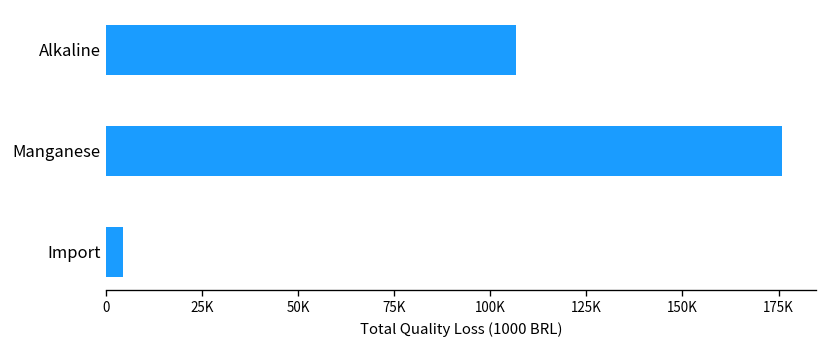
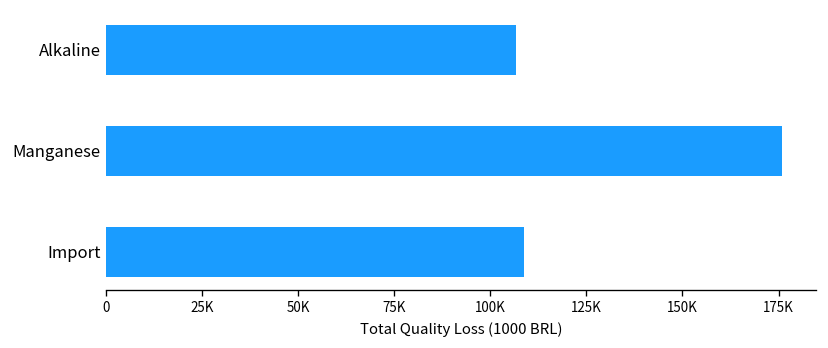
  {
    "Alkaline": 107000,
    "Manganese": 176000,
-   "Import": 4000
+   "Import": 109000
  }
